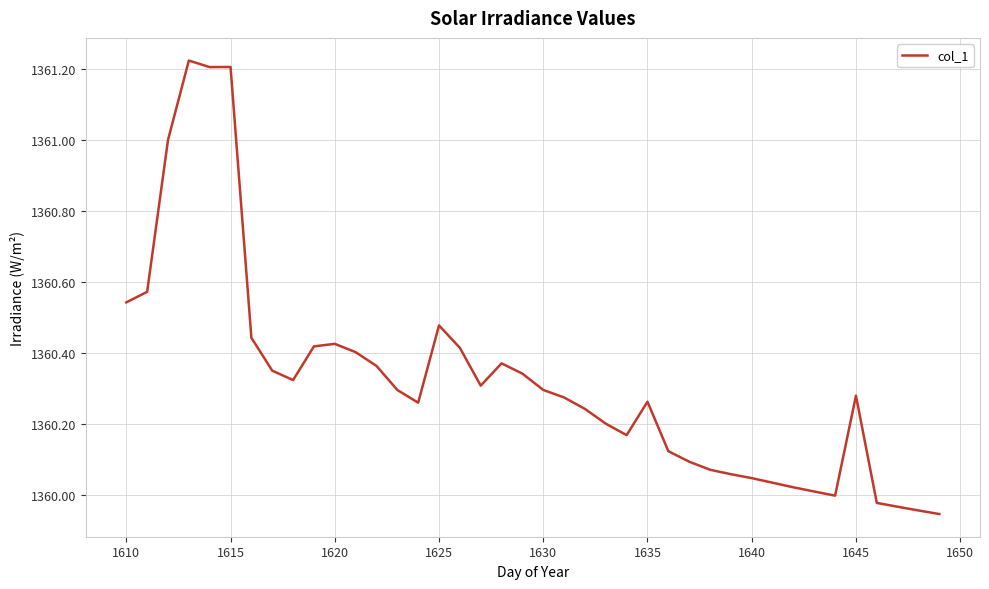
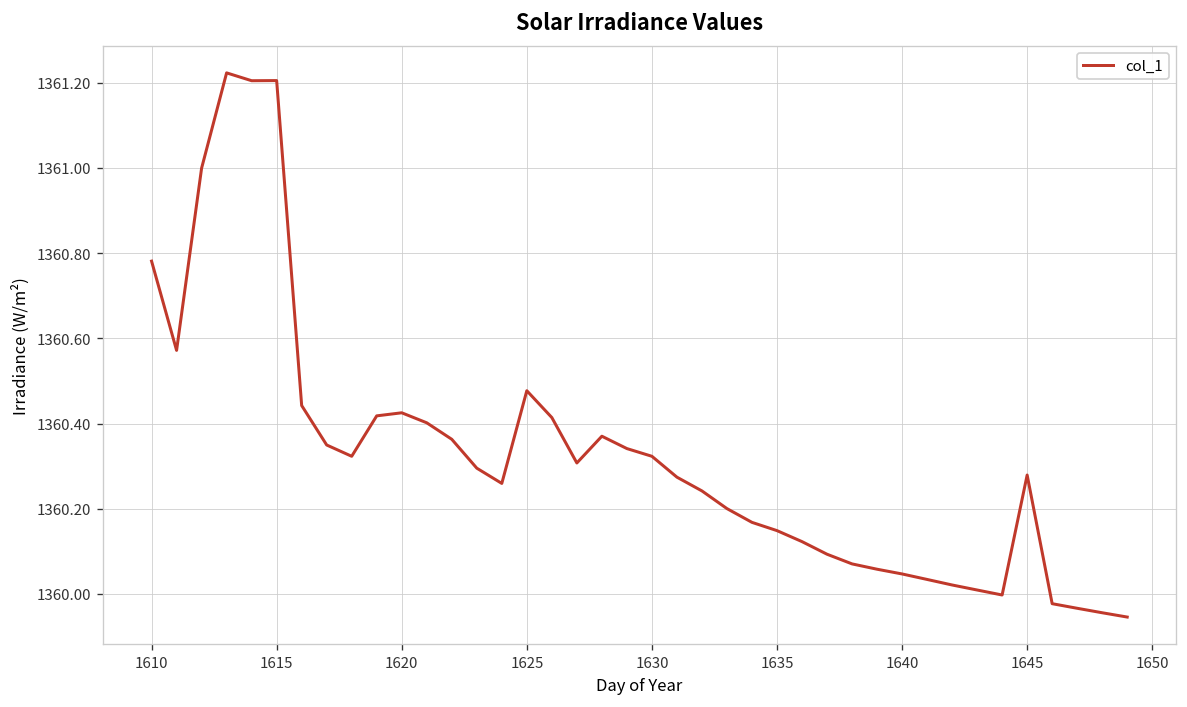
  {
-   "1610": 1360.54,
+   "1610": 1360.78,
    "1615": 1361.21,
    "1620": 1360.43,
    "1625": 1360.48,
-   "1630": 1360.30,
-   "1635": 1360.26,
+   "1630": 1360.32,
+   "1635": 1360.15,
    "1640": 1360.05,
    "1645": 1360.28
  }
